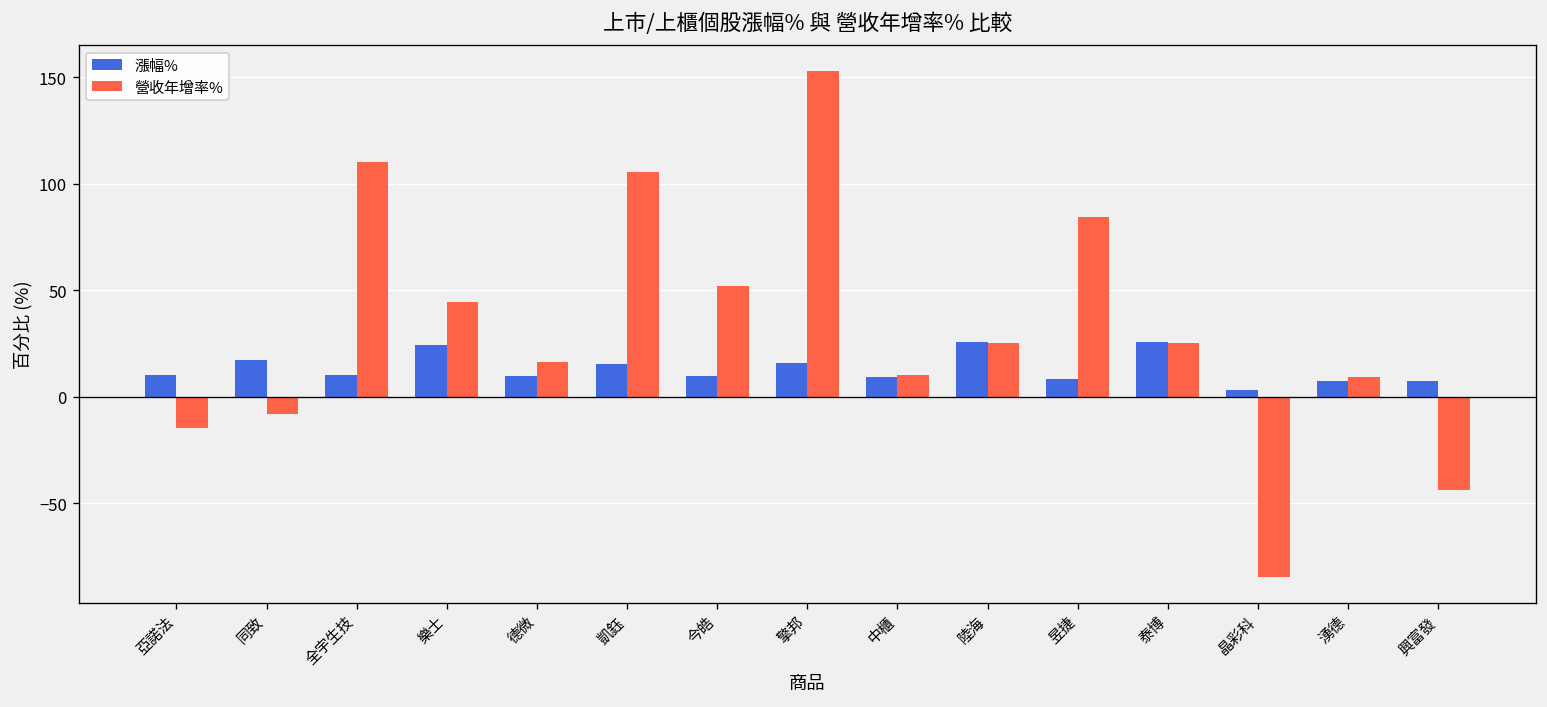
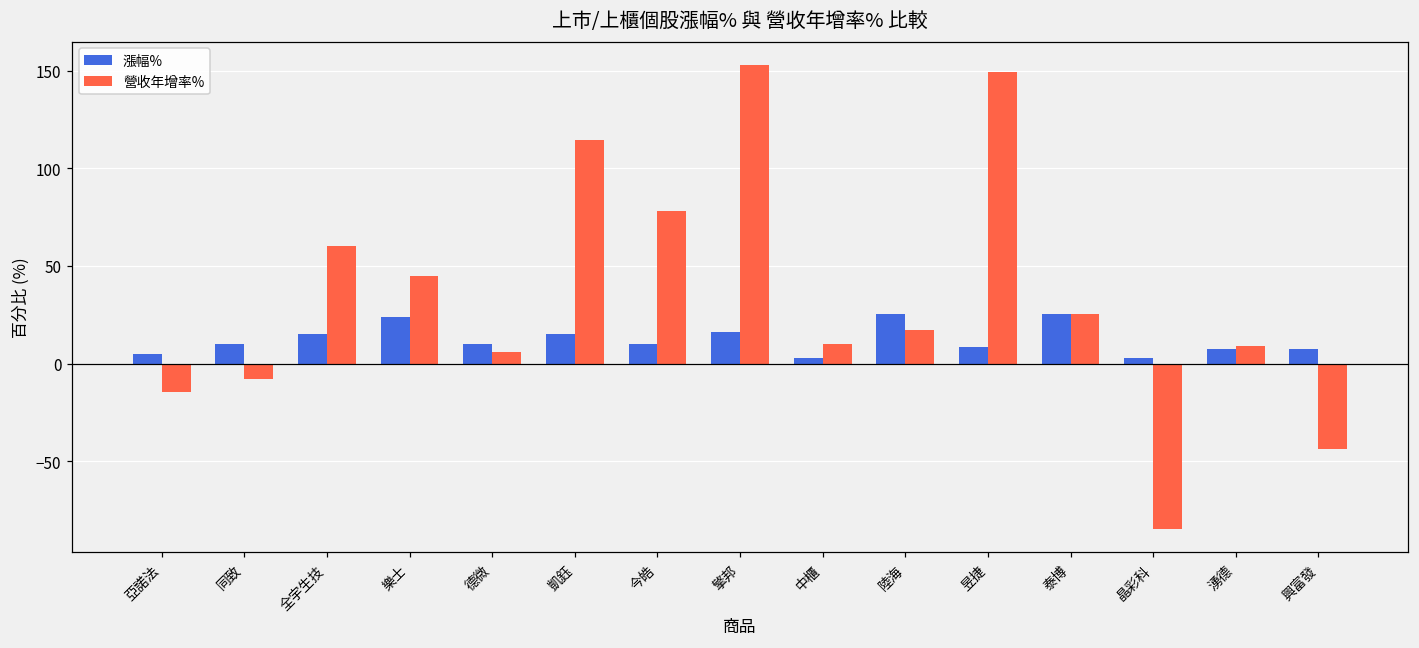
  {
    "漲幅%": {
-     "亞諾法": 10,
-     "同致": 17,
-     "全宇生技": 10,
+     "亞諾法": 5,
+     "同致": 10,
+     "全宇生技": 15,
      "樂士": 24,
      "德微": 10,
      "凱鈺": 15,
      "今皓": 10,
      "擎邦": 16,
-     "中櫃": 9,
+     "中櫃": 3,
      "陸海": 26,
      "昱捷": 9,
      "泰博": 25,
      "晶彩科": 3,
      "湧德": 7,
      "興富發": 7
    },
    "營收年增率%": {
      "亞諾法": -15,
      "同致": -8,
-     "全宇生技": 110,
+     "全宇生技": 60,
      "樂士": 45,
-     "德微": 16,
-     "凱鈺": 105,
-     "今皓": 52,
+     "德微": 6,
+     "凱鈺": 115,
+     "今皓": 78,
      "擎邦": 153,
      "中櫃": 10,
-     "陸海": 25,
-     "昱捷": 84,
+     "陸海": 17,
+     "昱捷": 149,
      "泰博": 25,
      "晶彩科": -85,
      "湧德": 9,
      "興富發": -44
    }
  }
